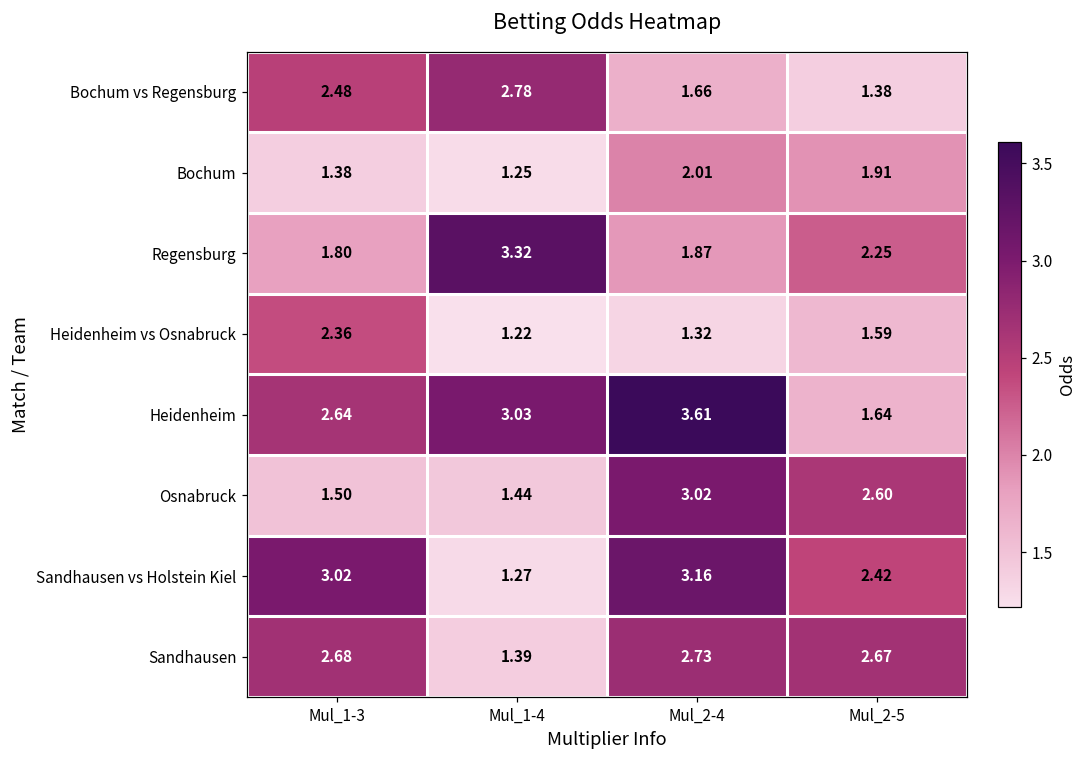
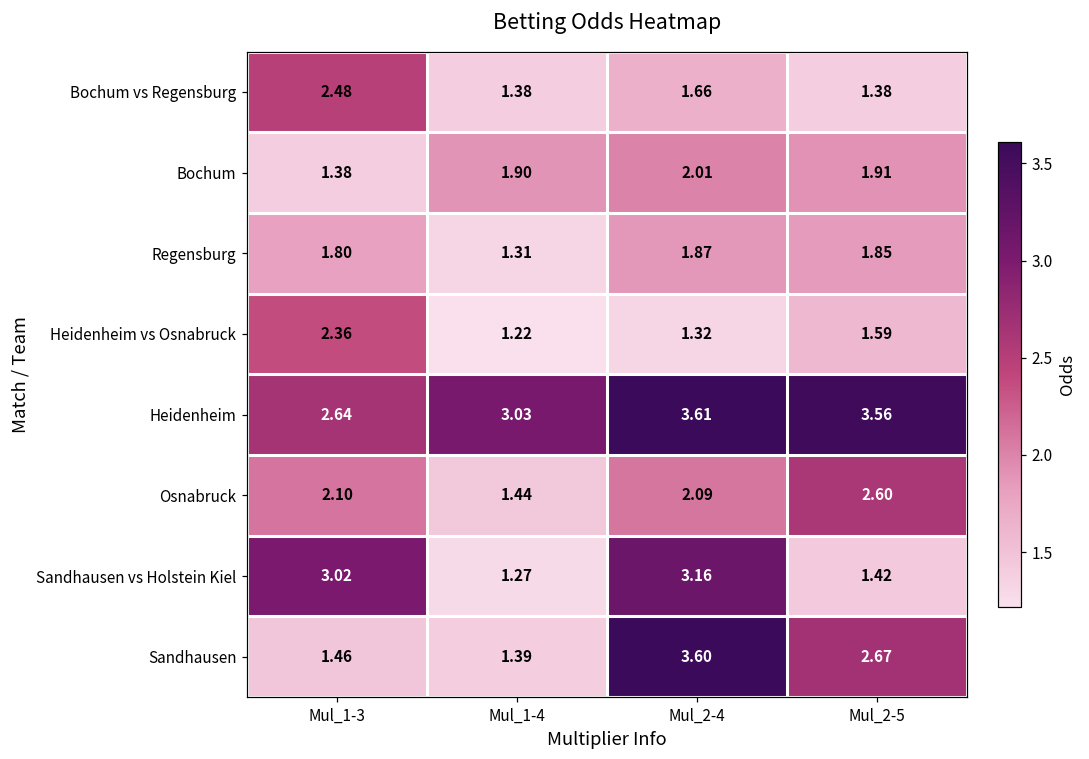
  {
    "Bochum vs Regensburg": {
      "Mul_1-3": 2.48,
-     "Mul_1-4": 2.78,
+     "Mul_1-4": 1.38,
      "Mul_2-4": 1.66,
      "Mul_2-5": 1.38
    },
    "Bochum": {
      "Mul_1-3": 1.38,
-     "Mul_1-4": 1.25,
+     "Mul_1-4": 1.90,
      "Mul_2-4": 2.01,
      "Mul_2-5": 1.91
    },
    "Regensburg": {
      "Mul_1-3": 1.80,
-     "Mul_1-4": 3.32,
+     "Mul_1-4": 1.31,
      "Mul_2-4": 1.87,
-     "Mul_2-5": 2.25
+     "Mul_2-5": 1.85
    },
    "Heidenheim vs Osnabruck": {
      "Mul_1-3": 2.36,
      "Mul_1-4": 1.22,
      "Mul_2-4": 1.32,
      "Mul_2-5": 1.59
    },
    "Heidenheim": {
      "Mul_1-3": 2.64,
      "Mul_1-4": 3.03,
      "Mul_2-4": 3.61,
-     "Mul_2-5": 1.64
+     "Mul_2-5": 3.56
    },
    "Osnabruck": {
-     "Mul_1-3": 1.50,
+     "Mul_1-3": 2.10,
      "Mul_1-4": 1.44,
-     "Mul_2-4": 3.02,
+     "Mul_2-4": 2.09,
      "Mul_2-5": 2.60
    },
    "Sandhausen vs Holstein Kiel": {
      "Mul_1-3": 3.02,
      "Mul_1-4": 1.27,
      "Mul_2-4": 3.16,
-     "Mul_2-5": 2.42
+     "Mul_2-5": 1.42
    },
    "Sandhausen": {
-     "Mul_1-3": 2.68,
+     "Mul_1-3": 1.46,
      "Mul_1-4": 1.39,
-     "Mul_2-4": 2.73,
+     "Mul_2-4": 3.60,
      "Mul_2-5": 2.67
    }
  }
